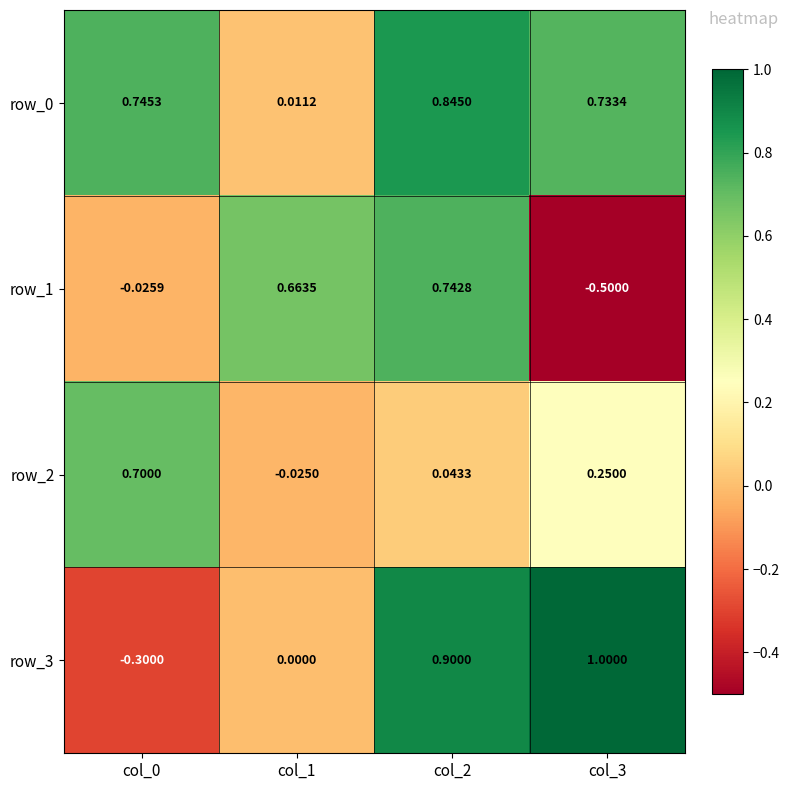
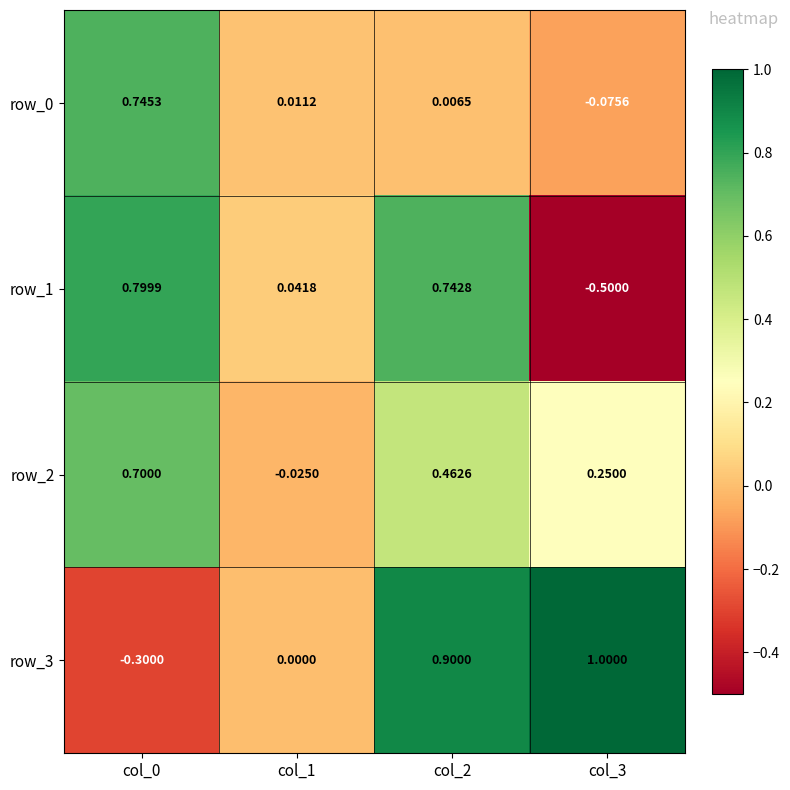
  {
    "row_0": {
      "col_0": 0.7453,
      "col_1": 0.0112,
-     "col_2": 0.8450,
-     "col_3": 0.7334
+     "col_2": 0.0065,
+     "col_3": -0.0756
    },
    "row_1": {
-     "col_0": -0.0259,
-     "col_1": 0.6635,
+     "col_0": 0.7999,
+     "col_1": 0.0418,
      "col_2": 0.7428,
      "col_3": -0.5000
    },
    "row_2": {
      "col_0": 0.7000,
      "col_1": -0.0250,
-     "col_2": 0.0433,
+     "col_2": 0.4626,
      "col_3": 0.2500
    },
    "row_3": {
      "col_0": -0.3000,
      "col_1": 0.0000,
      "col_2": 0.9000,
      "col_3": 1.0000
    }
  }
